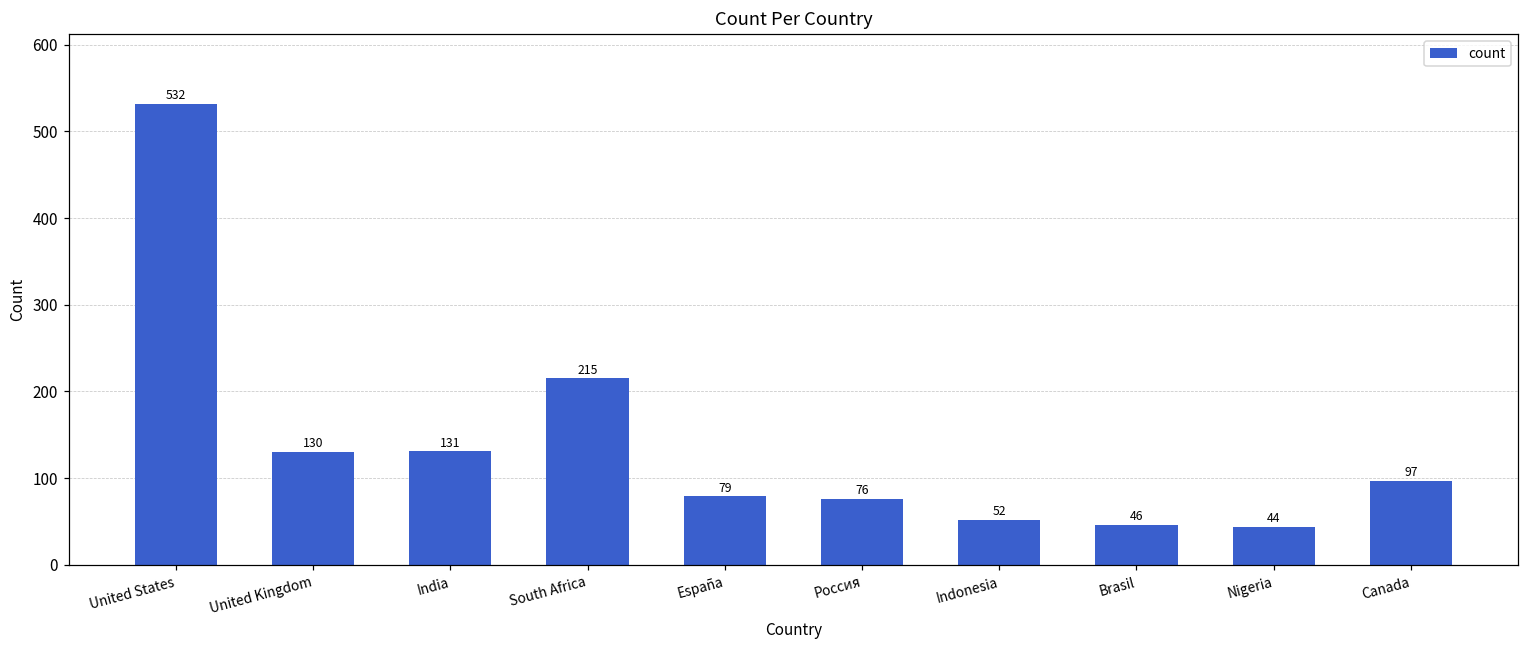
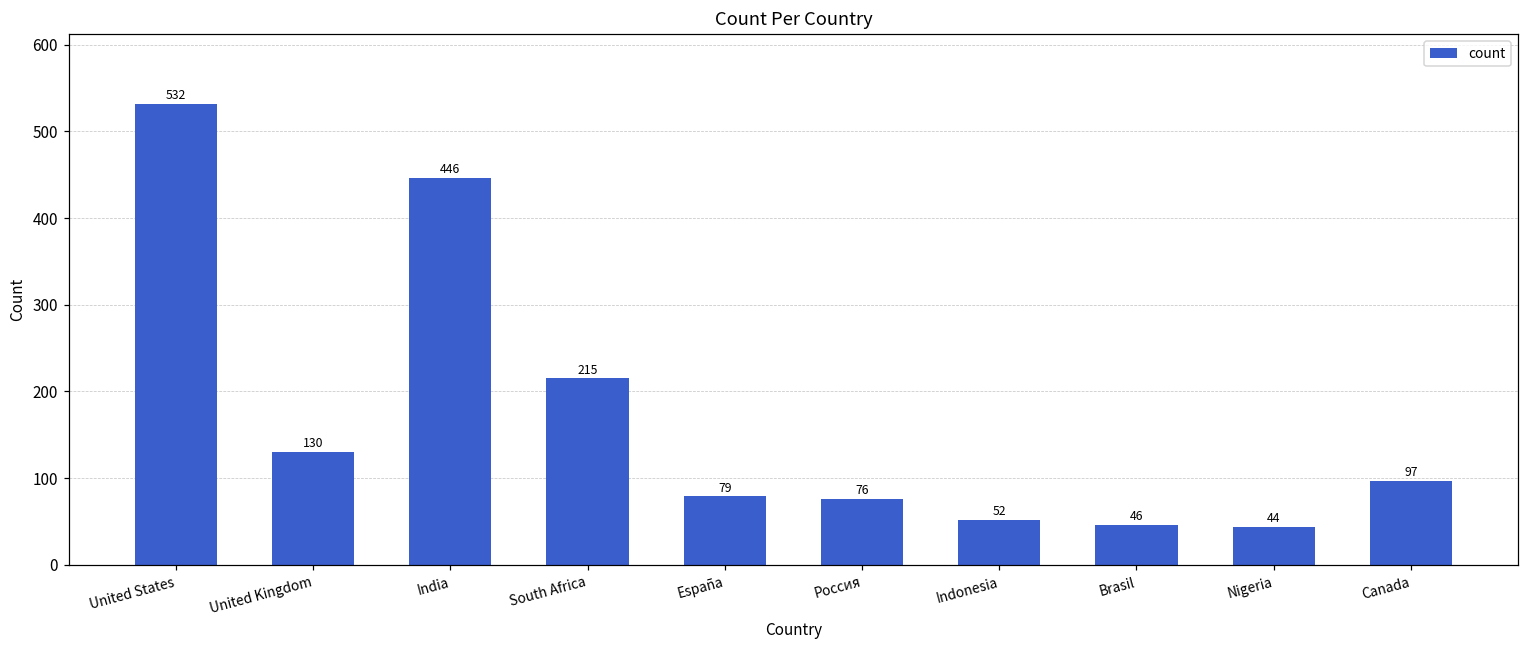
  {
    "United States": 532,
    "United Kingdom": 130,
-   "India": 131,
+   "India": 446,
    "South Africa": 215,
    "España": 79,
    "Россия": 76,
    "Indonesia": 52,
    "Brasil": 46,
    "Nigeria": 44,
    "Canada": 97
  }
